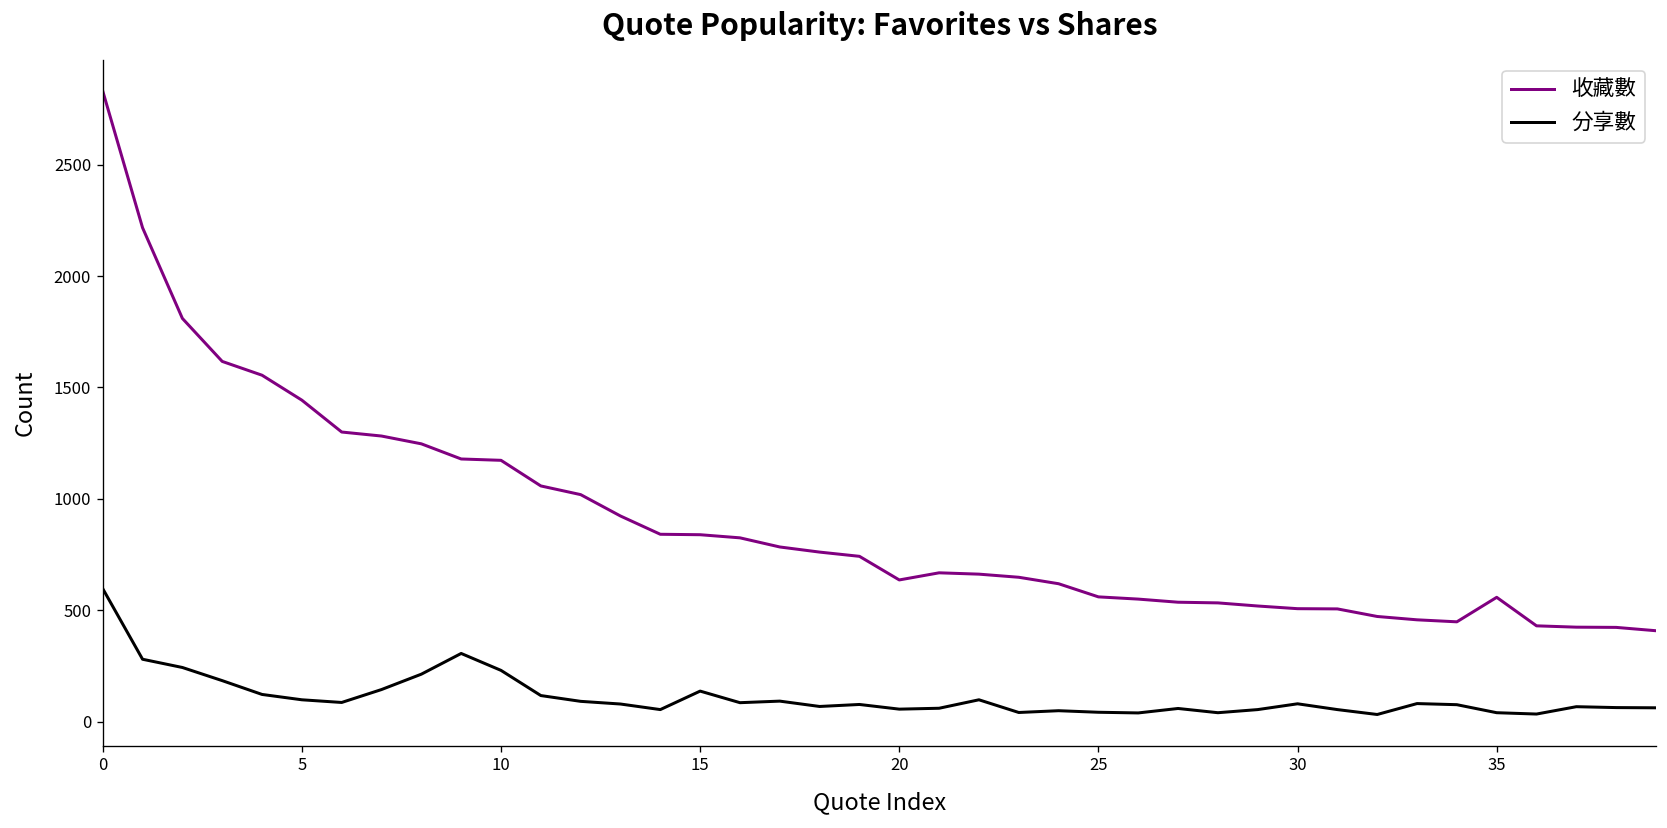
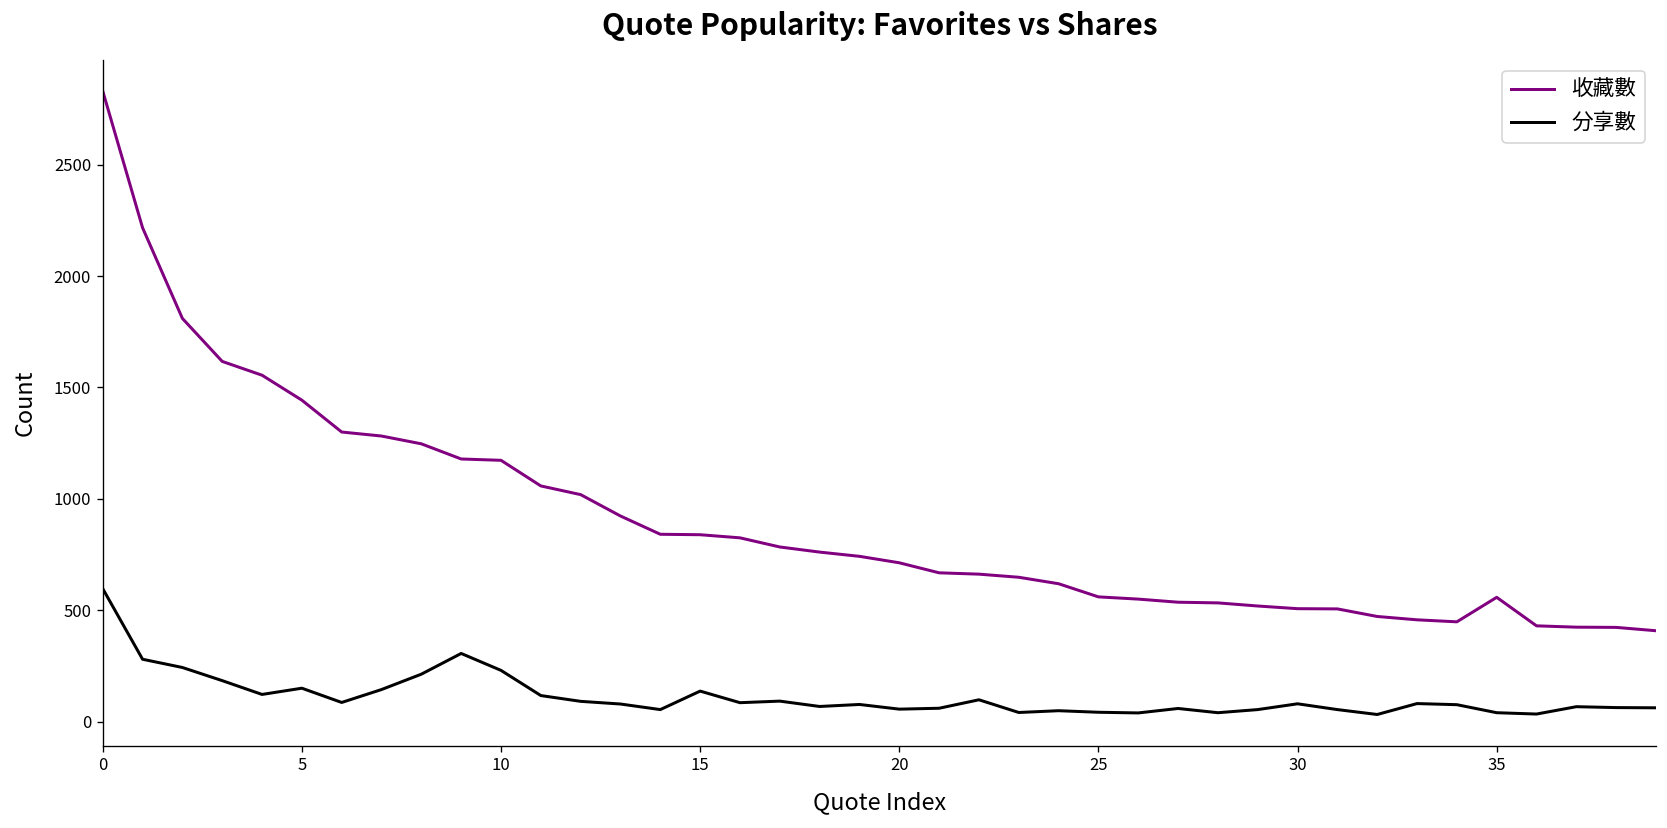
  {
    "收藏數": {
      "0": 2830,
      "5": 1440,
      "10": 1170,
      "15": 840,
-     "20": 640,
+     "20": 710,
      "25": 560,
      "30": 510,
      "35": 560
    },
    "分享數": {
      "0": 600,
-     "5": 100,
+     "5": 150,
      "10": 230,
      "15": 140,
      "20": 60,
      "25": 40,
      "30": 80,
      "35": 40
    }
  }
